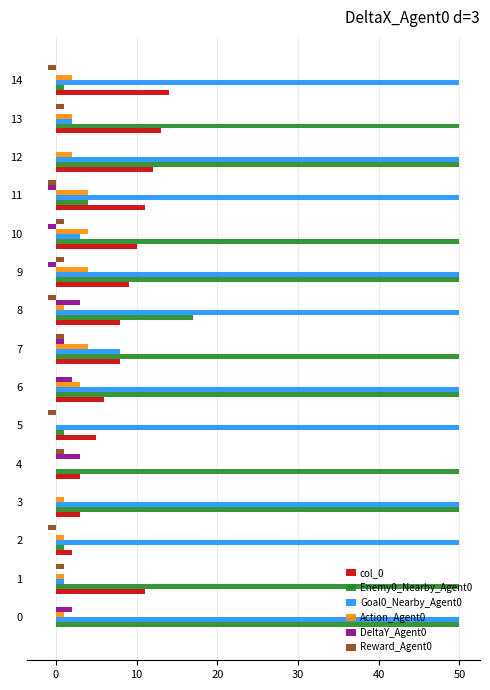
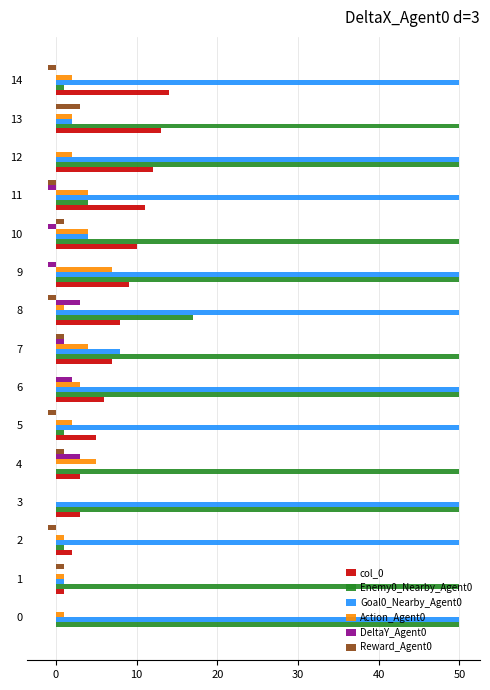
  {
    "col_0": {
      "14": 14,
      "13": 13,
      "12": 12,
      "11": 11,
      "10": 10,
      "9": 9,
      "8": 8,
-     "7": 8,
+     "7": 7,
      "6": 6,
      "5": 5,
      "4": 3,
      "3": 3,
      "2": 2,
-     "1": 11,
+     "1": 1,
      "0": 0
    },
    "Enemy0_Nearby_Agent0": {
      "14": 1,
      "13": 50,
      "12": 50,
      "11": 4,
      "10": 50,
      "9": 50,
      "8": 17,
      "7": 50,
      "6": 50,
      "5": 1,
      "4": 50,
      "3": 50,
      "2": 1,
      "1": 50,
      "0": 50
    },
    "Goal0_Nearby_Agent0": {
      "14": 50,
      "13": 2,
      "12": 50,
      "11": 50,
-     "10": 3,
+     "10": 4,
      "9": 50,
      "8": 50,
      "7": 8,
      "6": 50,
      "5": 50,
      "4": 0,
      "3": 50,
      "2": 50,
      "1": 1,
      "0": 50
    },
    "Action_Agent0": {
      "14": 2,
      "13": 2,
      "12": 2,
      "11": 4,
      "10": 4,
-     "9": 4,
+     "9": 7,
      "8": 1,
      "7": 4,
      "6": 3,
-     "5": 0,
-     "4": 0,
-     "3": 1,
+     "5": 2,
+     "4": 5,
+     "3": 0,
      "2": 1,
      "1": 1,
      "0": 1
    },
    "DeltaY_Agent0": {
      "14": 0,
      "13": 0,
      "12": 0,
      "11": -1,
      "10": -1,
      "9": -1,
      "8": 3,
      "7": 1,
      "6": 2,
      "5": 0,
      "4": 3,
      "3": 0,
      "2": 0,
      "1": 0,
-     "0": 2
+     "0": 0
    },
    "Reward_Agent0": {
      "14": -1,
-     "13": 1,
+     "13": 3,
      "12": 0,
      "11": -1,
      "10": 1,
-     "9": 1,
+     "9": 0,
      "8": -1,
      "7": 1,
      "6": 0,
      "5": -1,
      "4": 1,
      "3": 0,
      "2": -1,
      "1": 1,
      "0": 0
    }
  }
